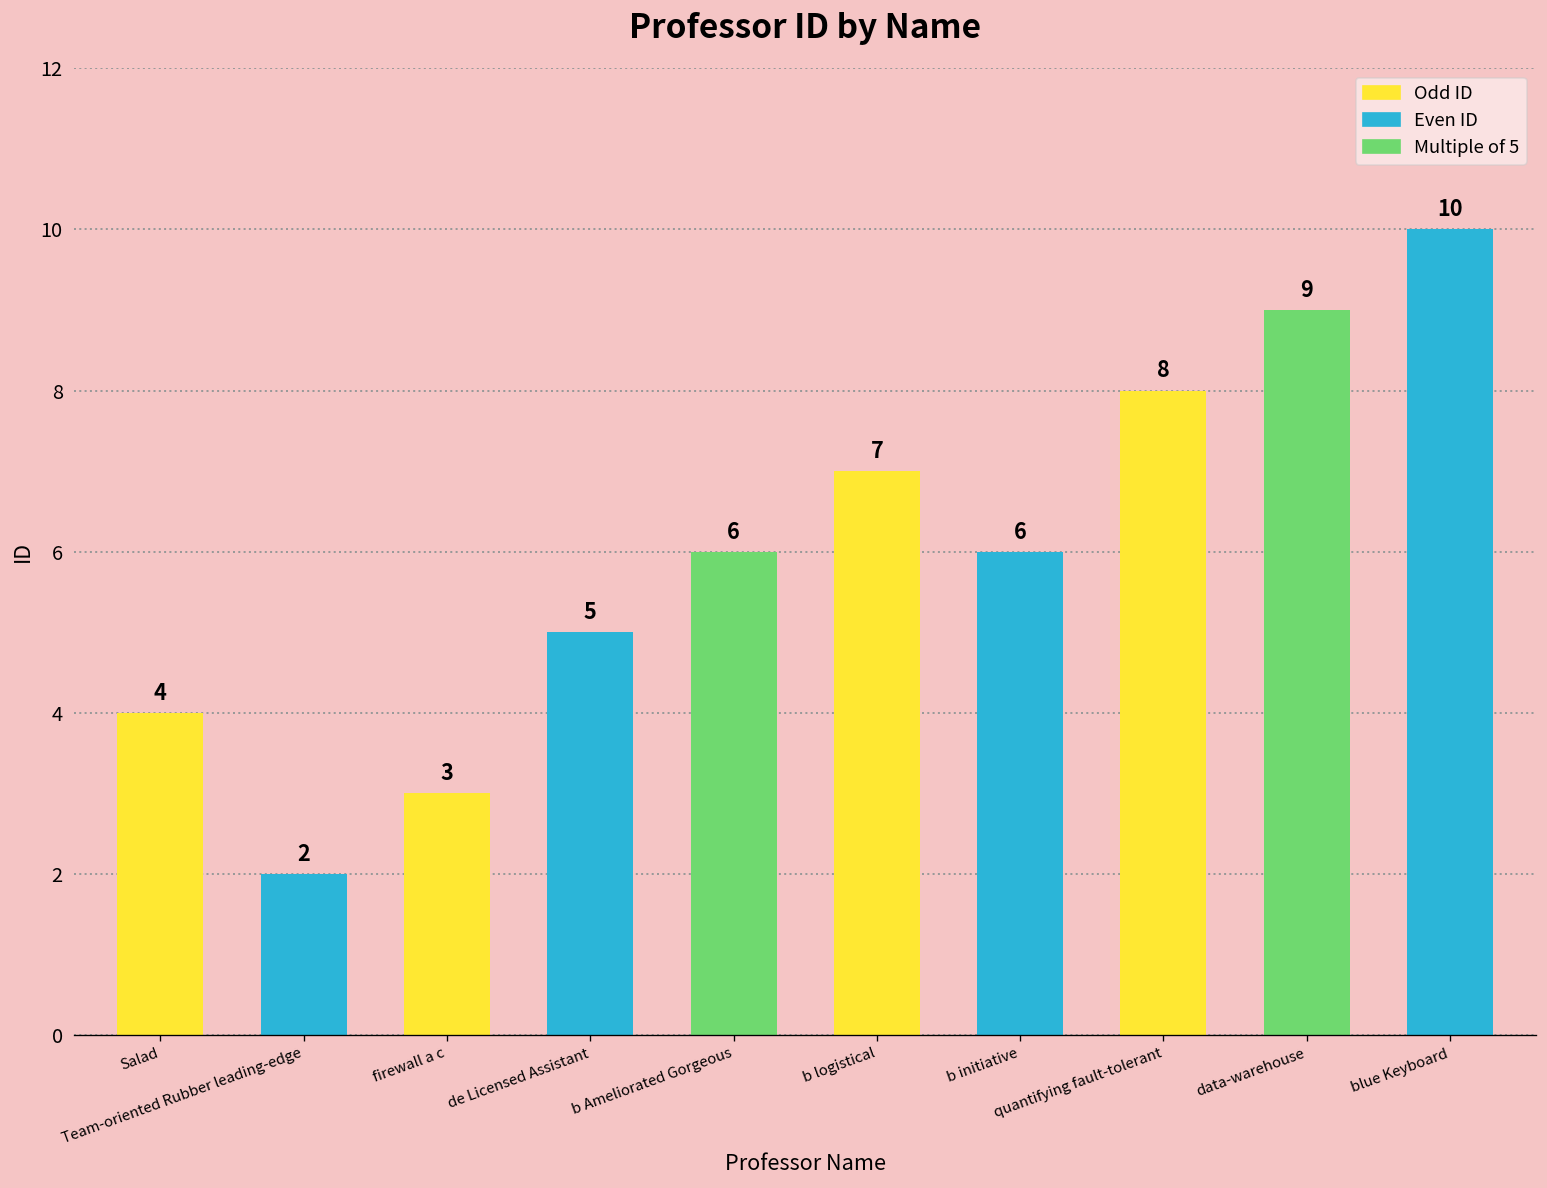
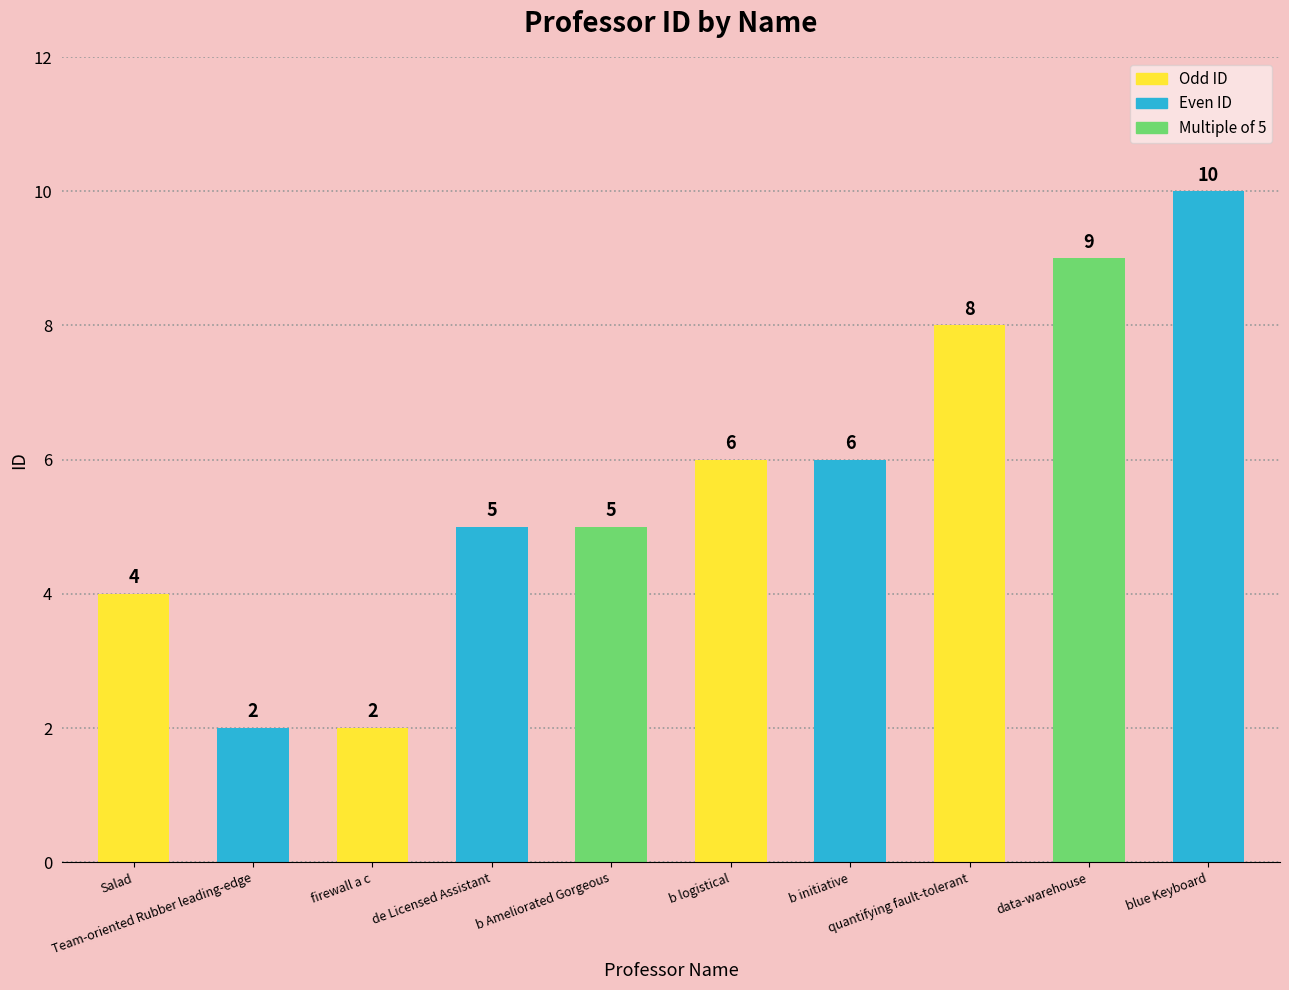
  {
    "Salad": 4,
    "Team-oriented Rubber leading-edge": 2,
-   "firewall a c": 3,
+   "firewall a c": 2,
    "de Licensed Assistant": 5,
-   "b Ameliorated Gorgeous": 6,
-   "b logistical": 7,
+   "b Ameliorated Gorgeous": 5,
+   "b logistical": 6,
    "b initiative": 6,
    "quantifying fault-tolerant": 8,
    "data-warehouse": 9,
    "blue Keyboard": 10
  }
